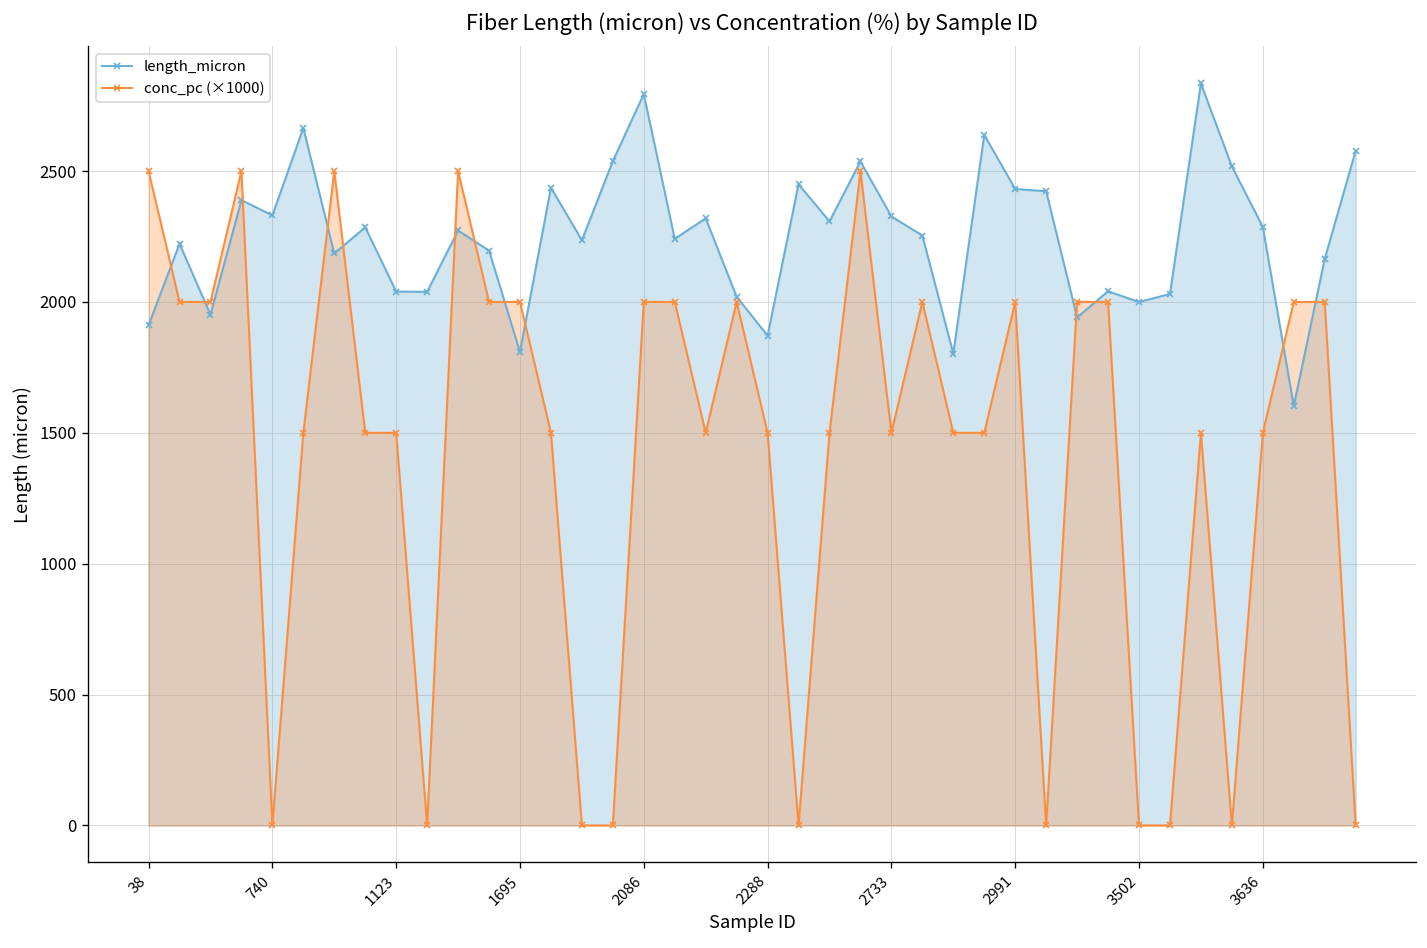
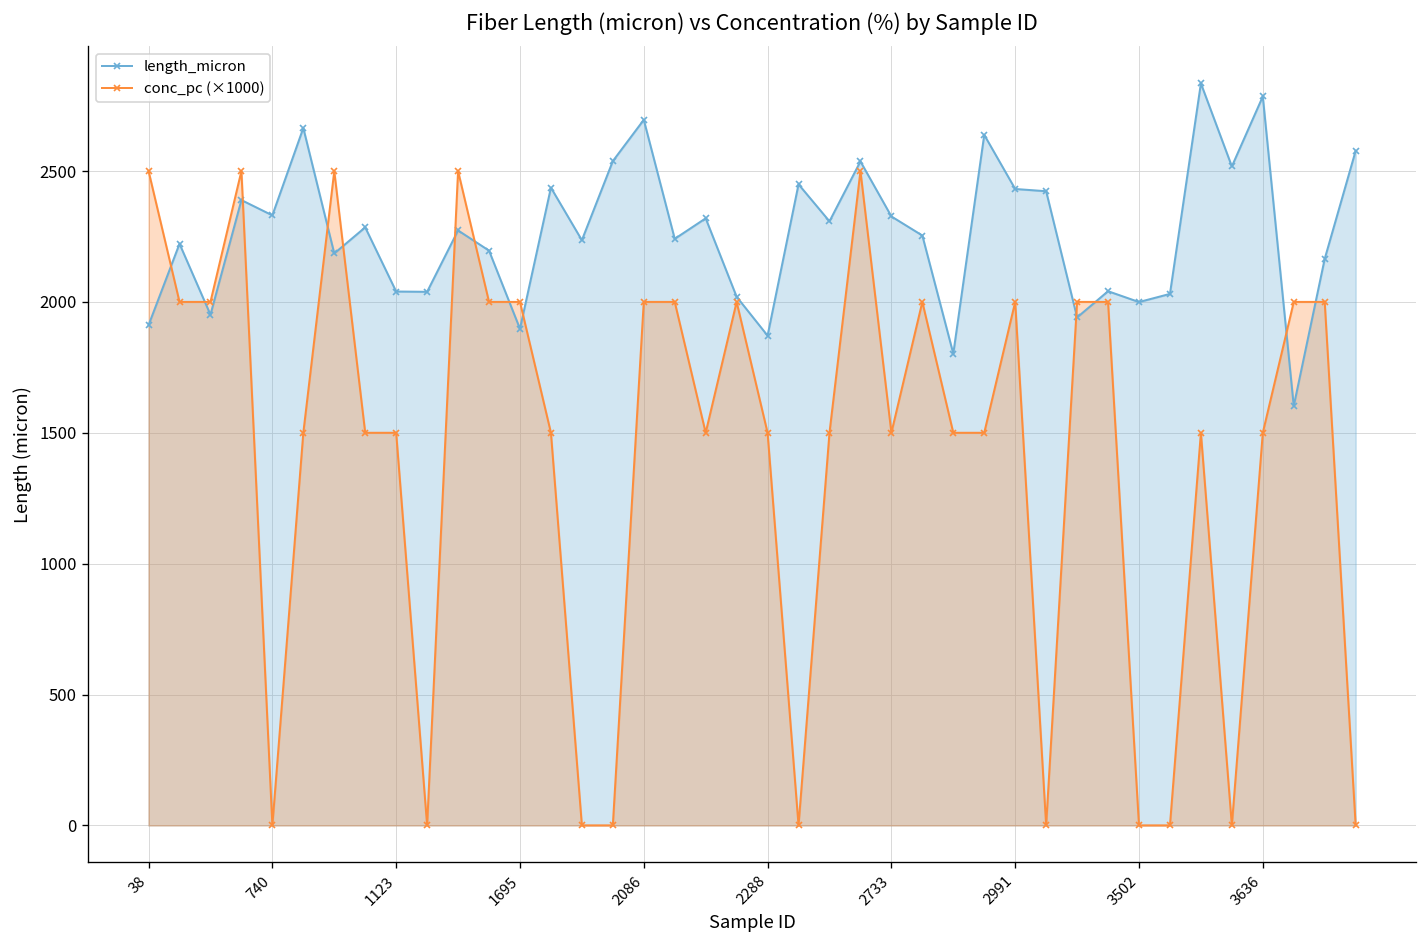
  {
    "length_micron": {
      "740": 2330,
      "1123": 2040,
-     "1695": 1810,
-     "2086": 2790,
+     "1695": 1900,
+     "2086": 2700,
      "2288": 1870,
      "2733": 2330,
      "2991": 2430,
      "3502": 2000,
-     "3636": 2290
+     "3636": 2780
    },
    "conc_pc (×1000)": {
      "740": 0,
      "1123": 1500,
      "1695": 2000,
      "2086": 2000,
      "2288": 1500,
      "2733": 1500,
      "2991": 2000,
      "3502": 0,
      "3636": 1500
    }
  }
